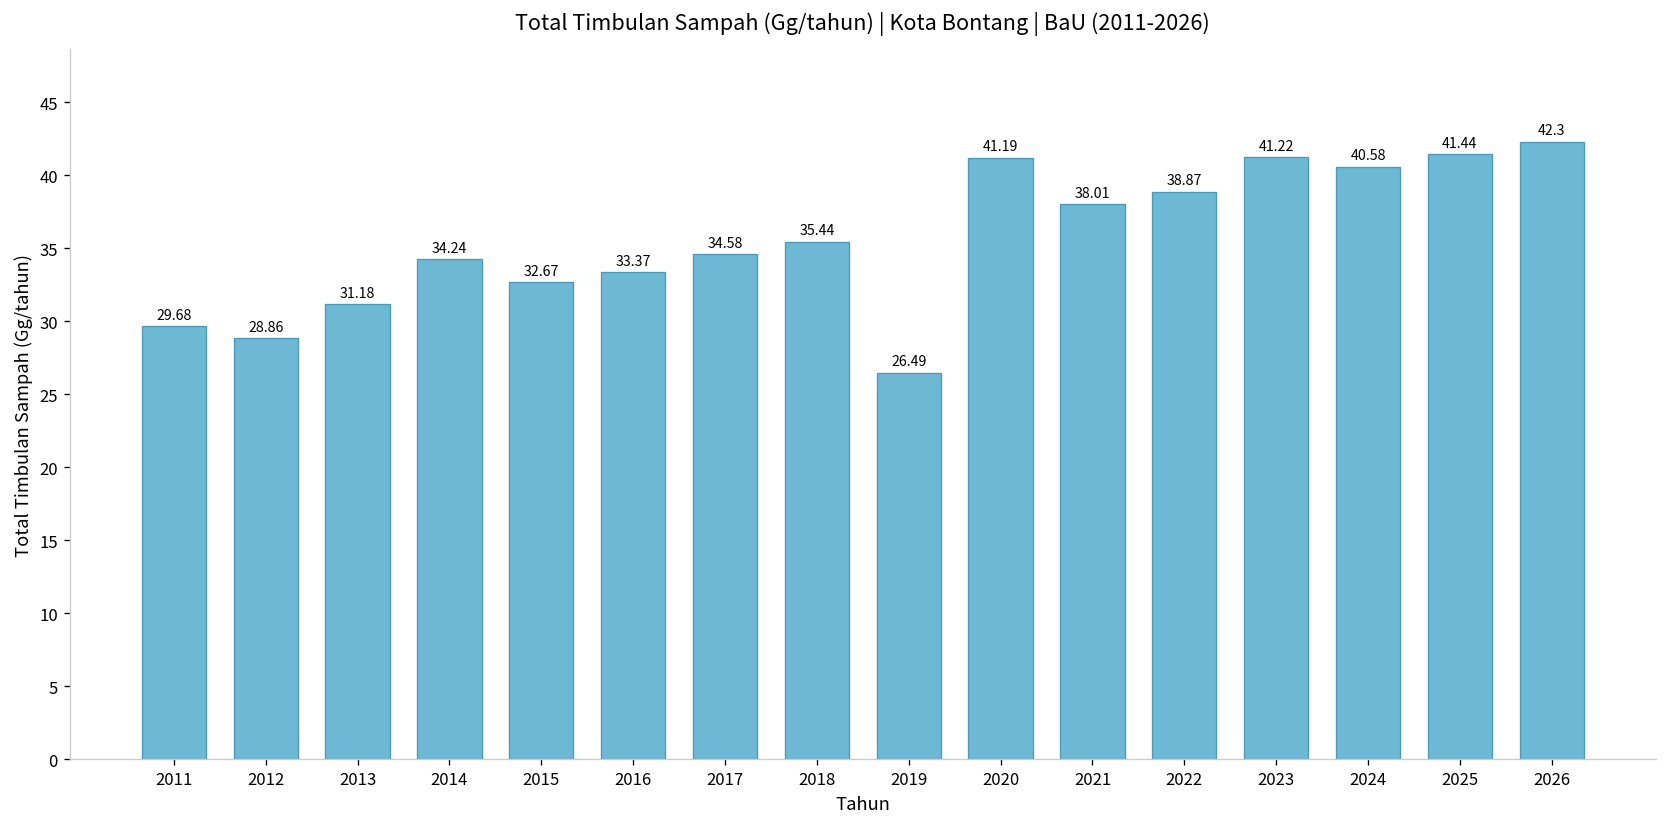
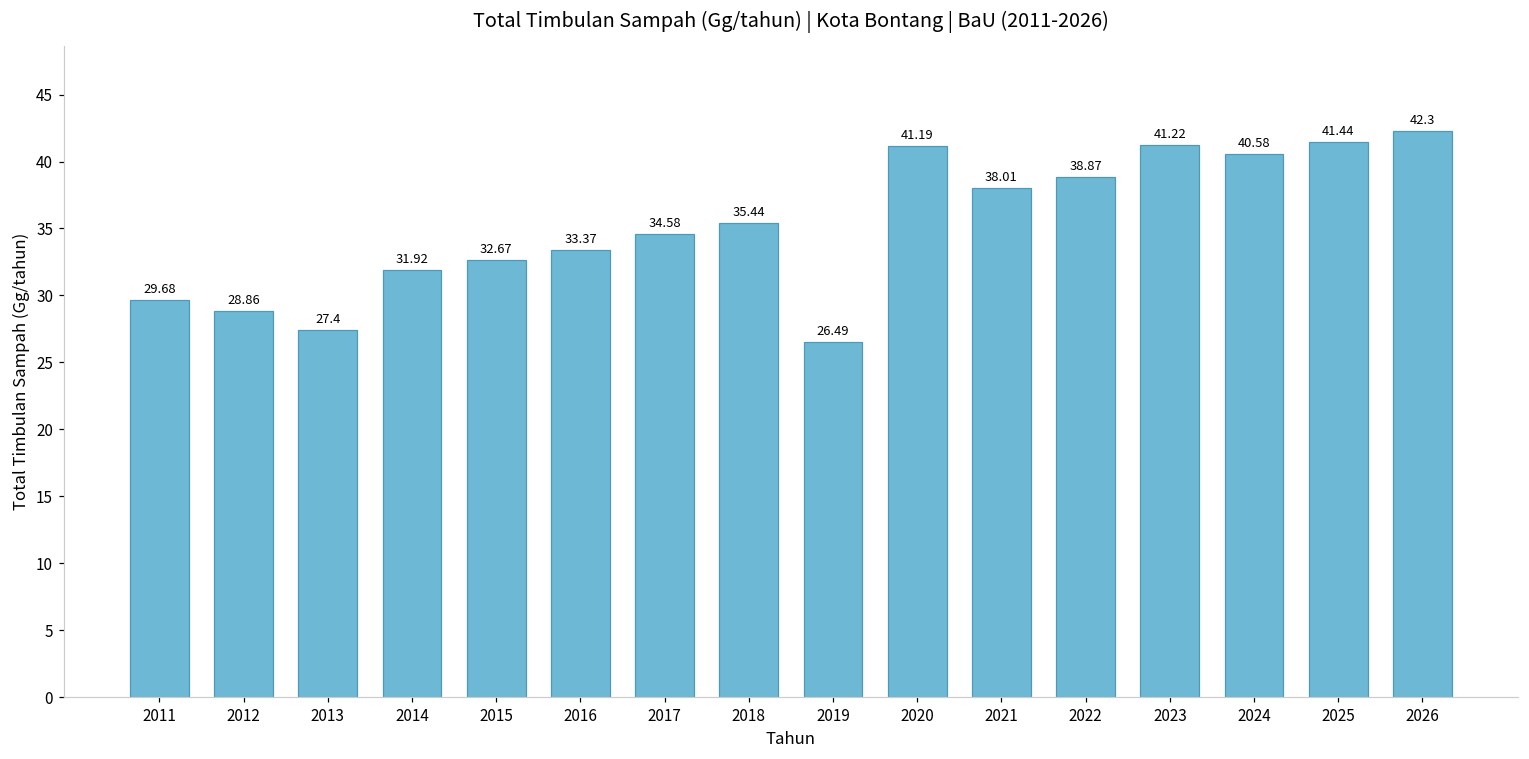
  {
    "2011": 29.68,
    "2012": 28.86,
-   "2013": 31.18,
-   "2014": 34.24,
+   "2013": 27.4,
+   "2014": 31.92,
    "2015": 32.67,
    "2016": 33.37,
    "2017": 34.58,
    "2018": 35.44,
    "2019": 26.49,
    "2020": 41.19,
    "2021": 38.01,
    "2022": 38.87,
    "2023": 41.22,
    "2024": 40.58,
    "2025": 41.44,
    "2026": 42.3
  }
